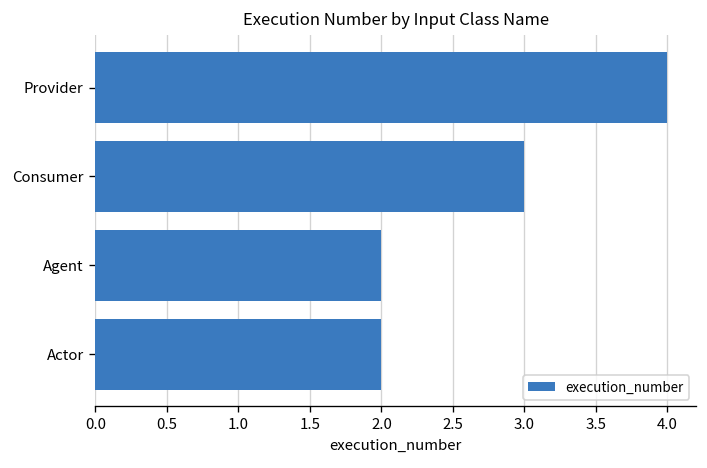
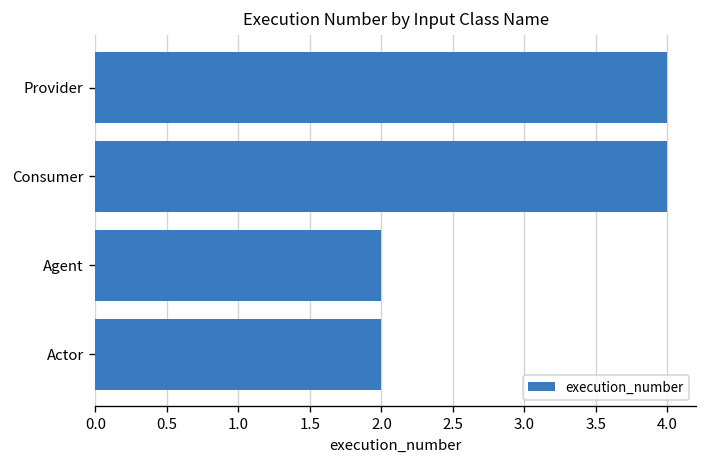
  {
    "Provider": 4,
-   "Consumer": 3,
+   "Consumer": 4,
    "Agent": 2,
    "Actor": 2
  }
